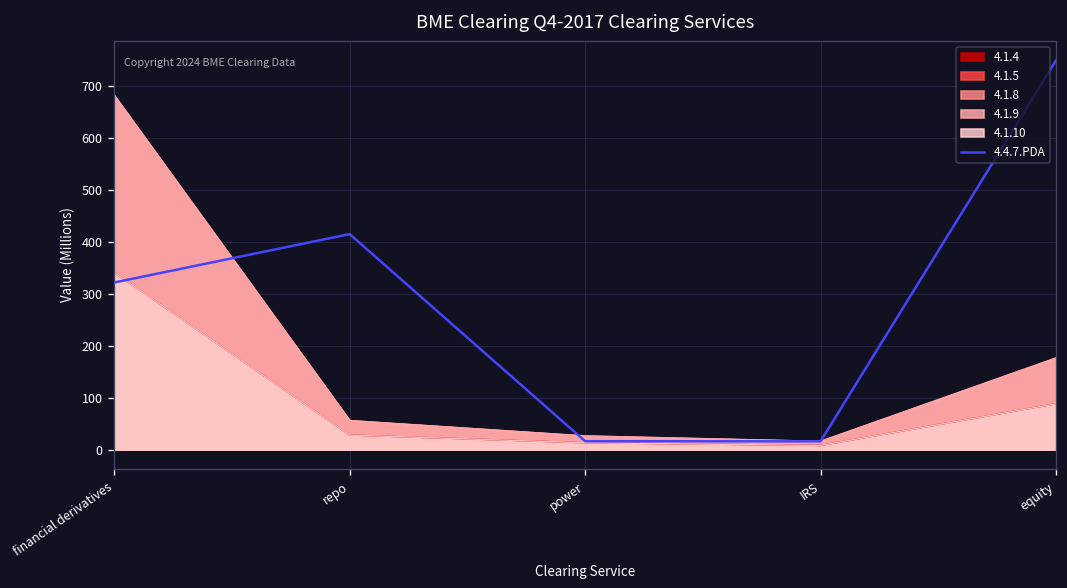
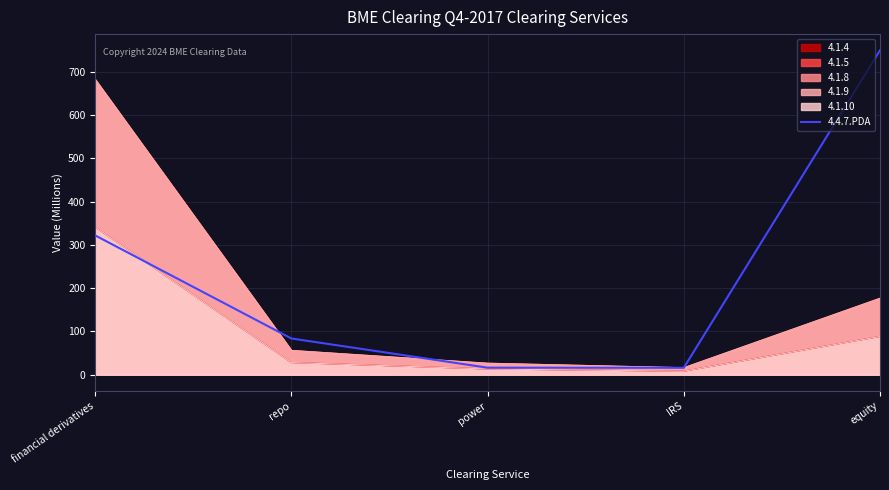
  {
    "4.4.7.PDA": {
      "financial derivatives": 320,
-     "repo": 410,
+     "repo": 80,
      "equity": 750
    }
  }
